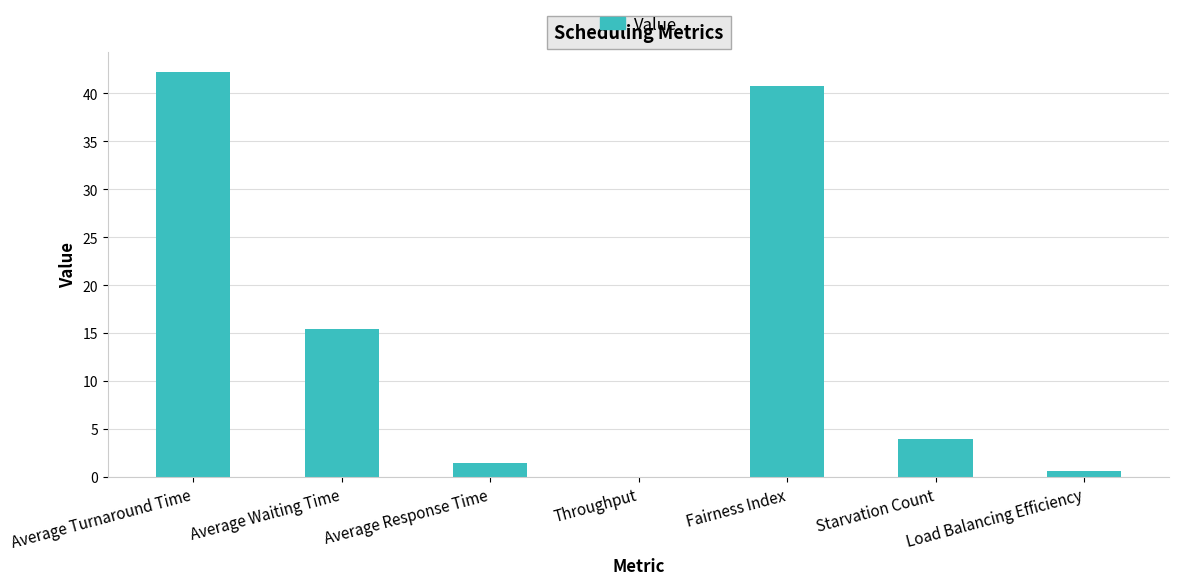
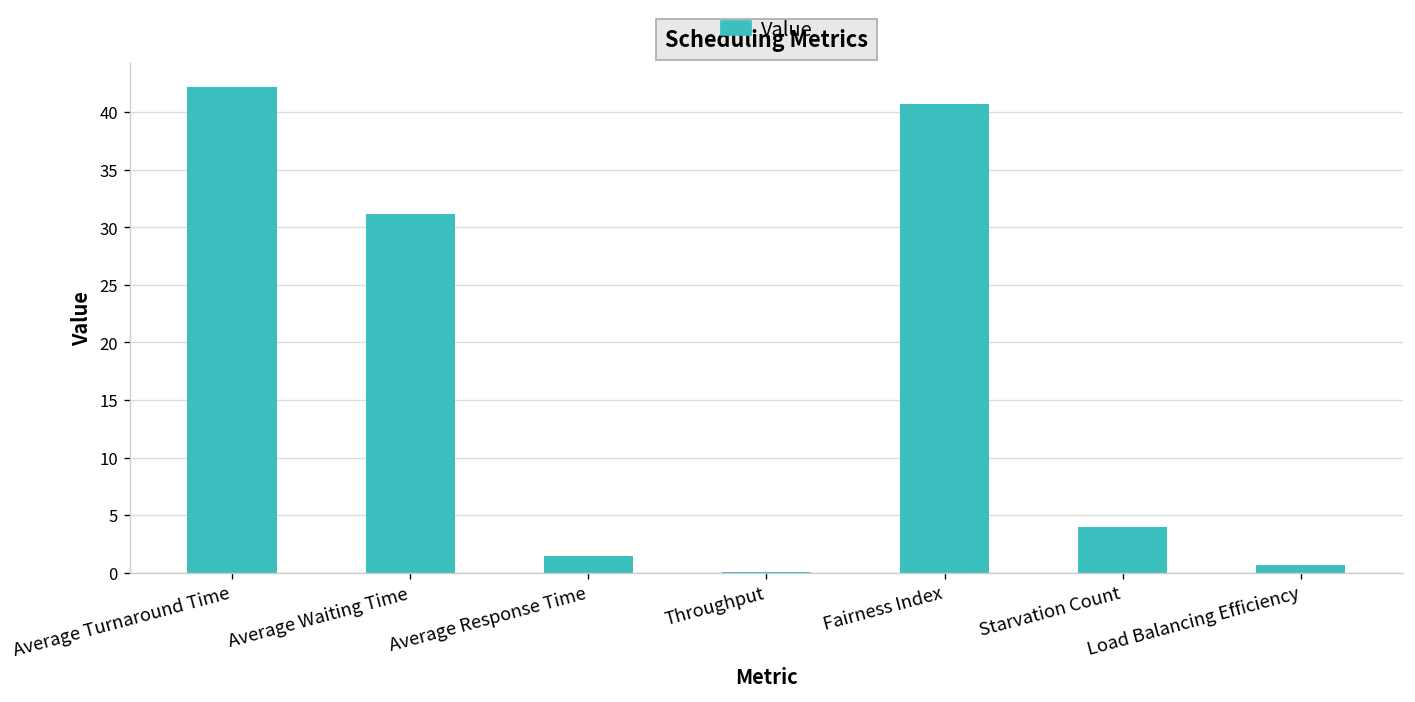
  {
    "Average Turnaround Time": 42,
-   "Average Waiting Time": 16,
+   "Average Waiting Time": 31,
    "Average Response Time": 2,
    "Fairness Index": 41,
    "Starvation Count": 4,
    "Load Balancing Efficiency": 1
  }
